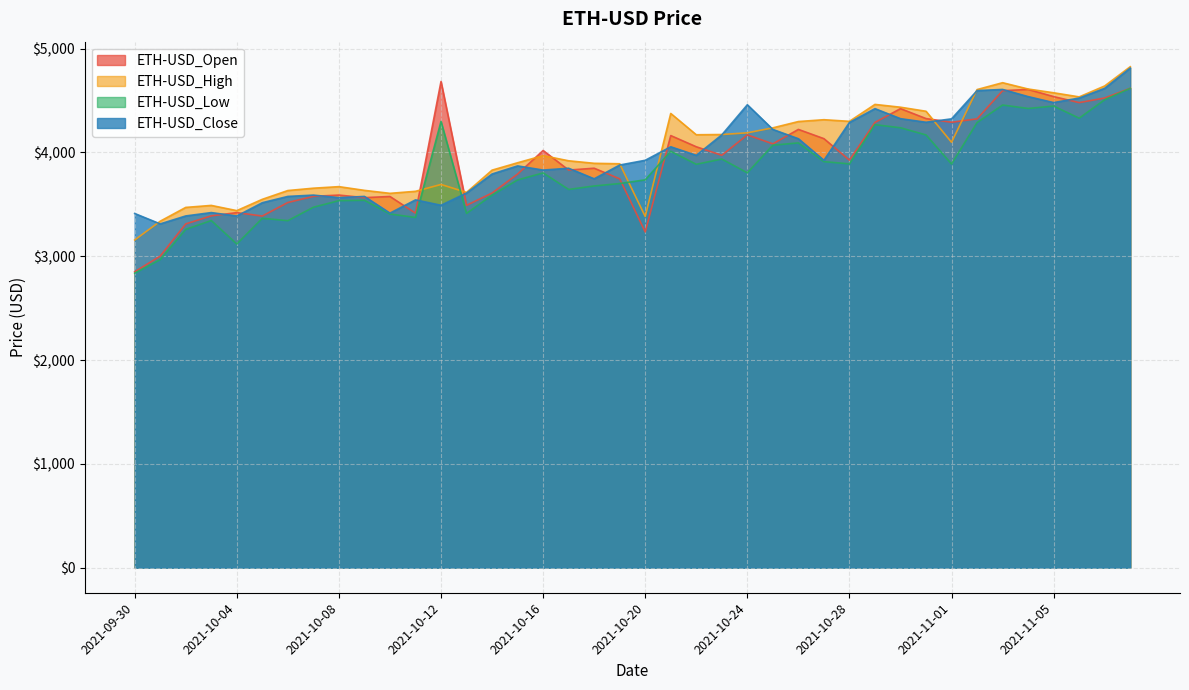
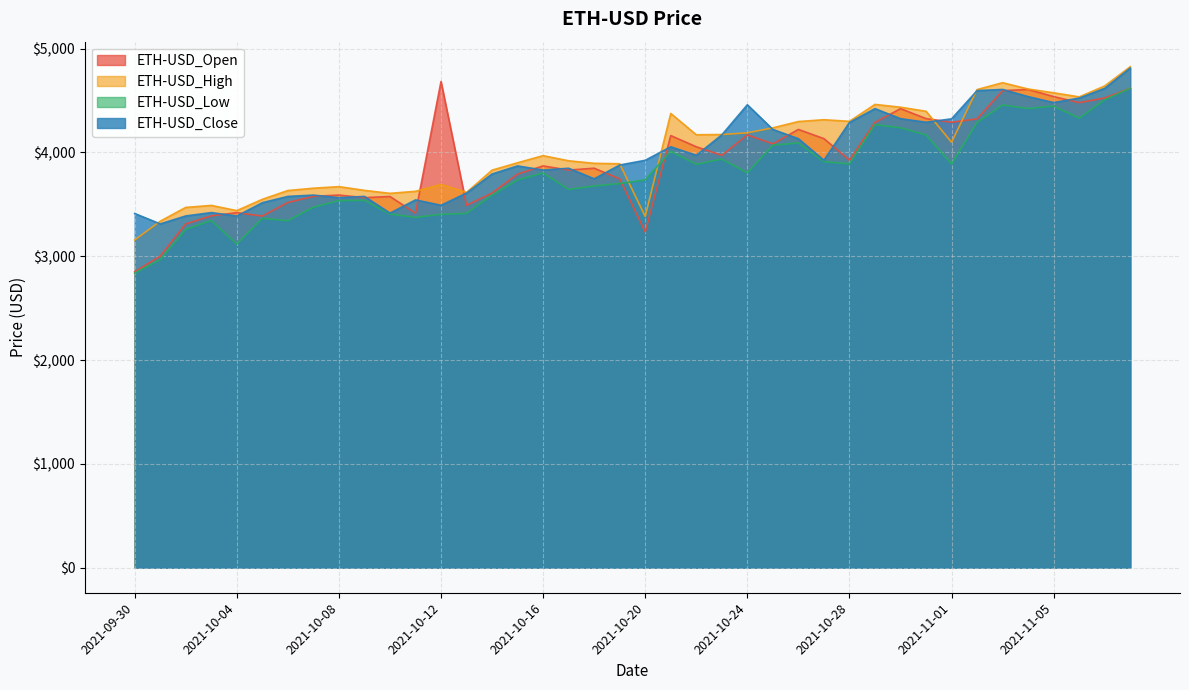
  {
    "ETH-USD_Open": {
      "2021-10-12": "$4,680",
-     "2021-10-16": "$4,020",
+     "2021-10-16": "$3,870",
      "2021-10-20": "$3,230",
      "2021-10-28": "$3,930",
      "2021-11-01": "$4,290",
      "2021-11-05": "$4,540"
    },
    "ETH-USD_High": {
      "2021-09-30": "$3,160",
      "2021-10-08": "$3,670",
      "2021-10-12": "$3,690",
      "2021-10-16": "$3,970",
      "2021-10-20": "$3,380",
      "2021-11-01": "$4,100",
      "2021-11-05": "$4,570"
    },
    "ETH-USD_Low": {
      "2021-10-04": "$3,120",
      "2021-10-08": "$3,540",
-     "2021-10-12": "$4,300",
+     "2021-10-12": "$3,400",
      "2021-10-16": "$3,800",
      "2021-10-20": "$3,740",
      "2021-10-24": "$3,800",
      "2021-10-28": "$3,890",
      "2021-11-01": "$3,890",
      "2021-11-05": "$4,450"
    },
    "ETH-USD_Close": {
      "2021-09-30": "$3,410",
      "2021-10-04": "$3,390",
      "2021-10-12": "$3,490",
      "2021-10-16": "$3,830",
      "2021-10-20": "$3,920",
      "2021-10-24": "$4,460",
      "2021-11-01": "$4,320",
      "2021-11-05": "$4,480"
    }
  }
